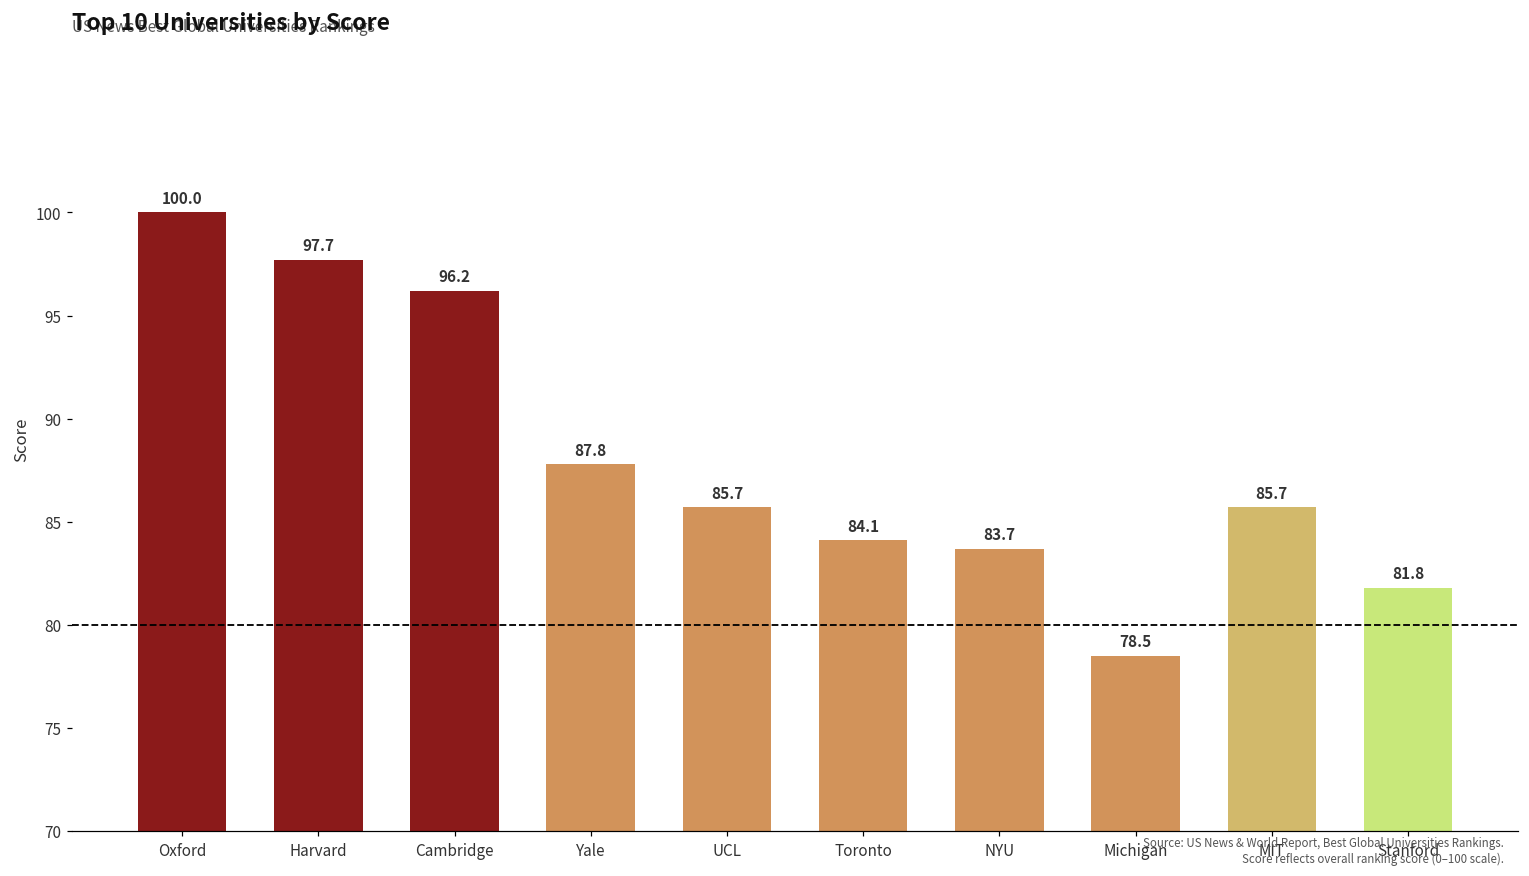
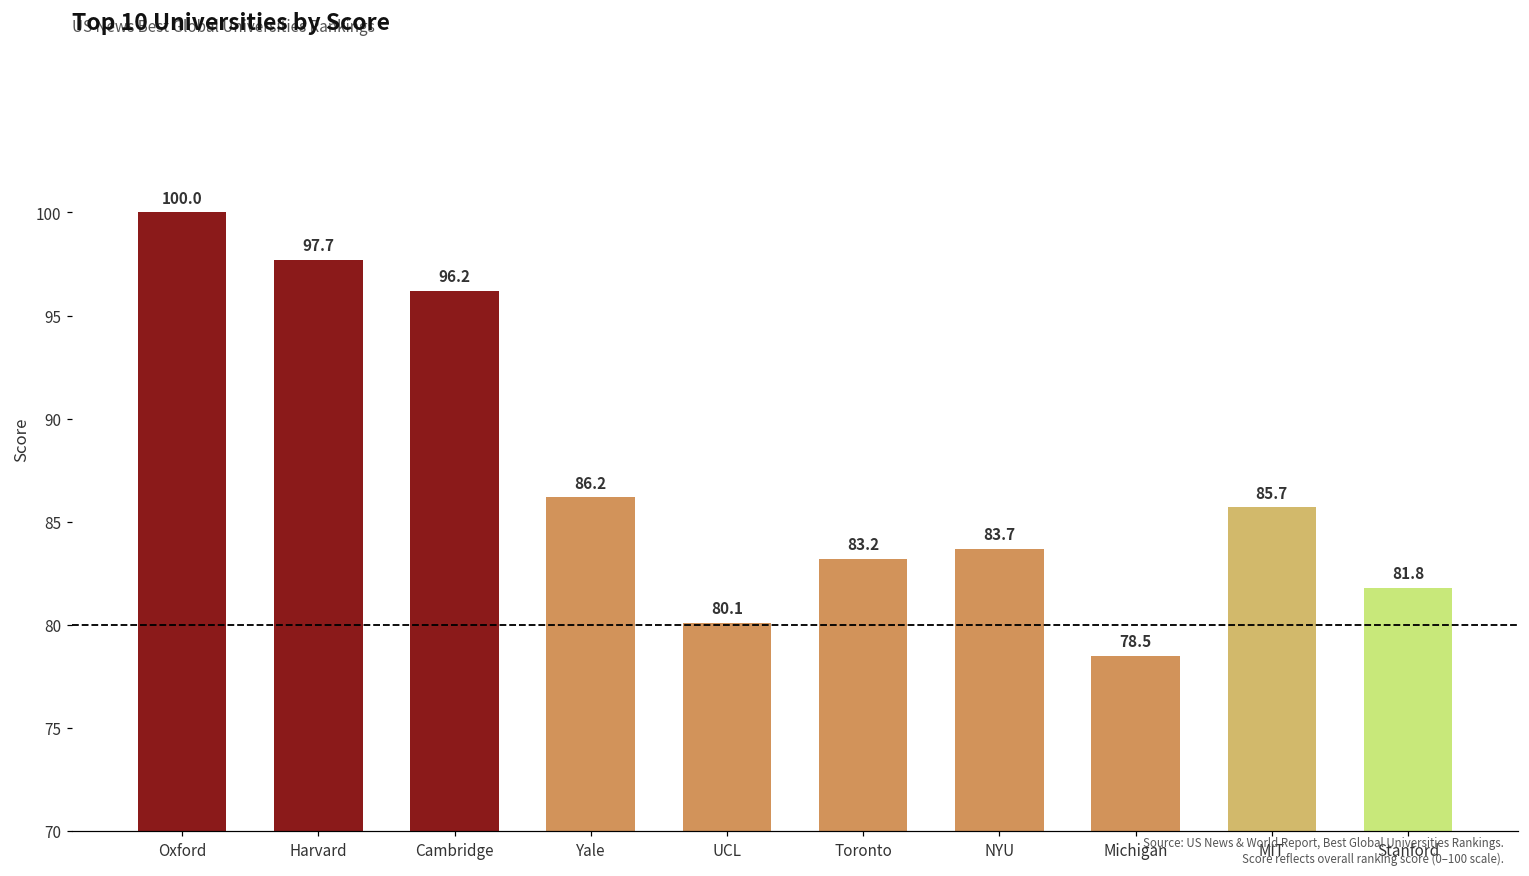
  {
    "Oxford": 100.0,
    "Harvard": 97.7,
    "Cambridge": 96.2,
-   "Yale": 87.8,
-   "UCL": 85.7,
-   "Toronto": 84.1,
+   "Yale": 86.2,
+   "UCL": 80.1,
+   "Toronto": 83.2,
    "NYU": 83.7,
    "Michigan": 78.5,
    "MIT": 85.7,
    "Stanford": 81.8
  }
